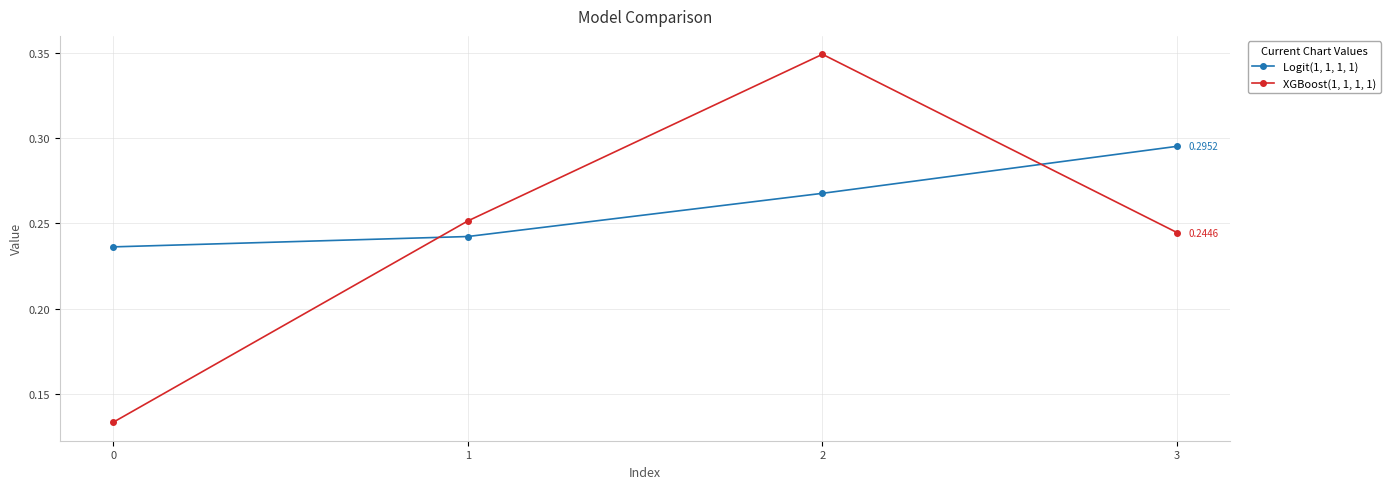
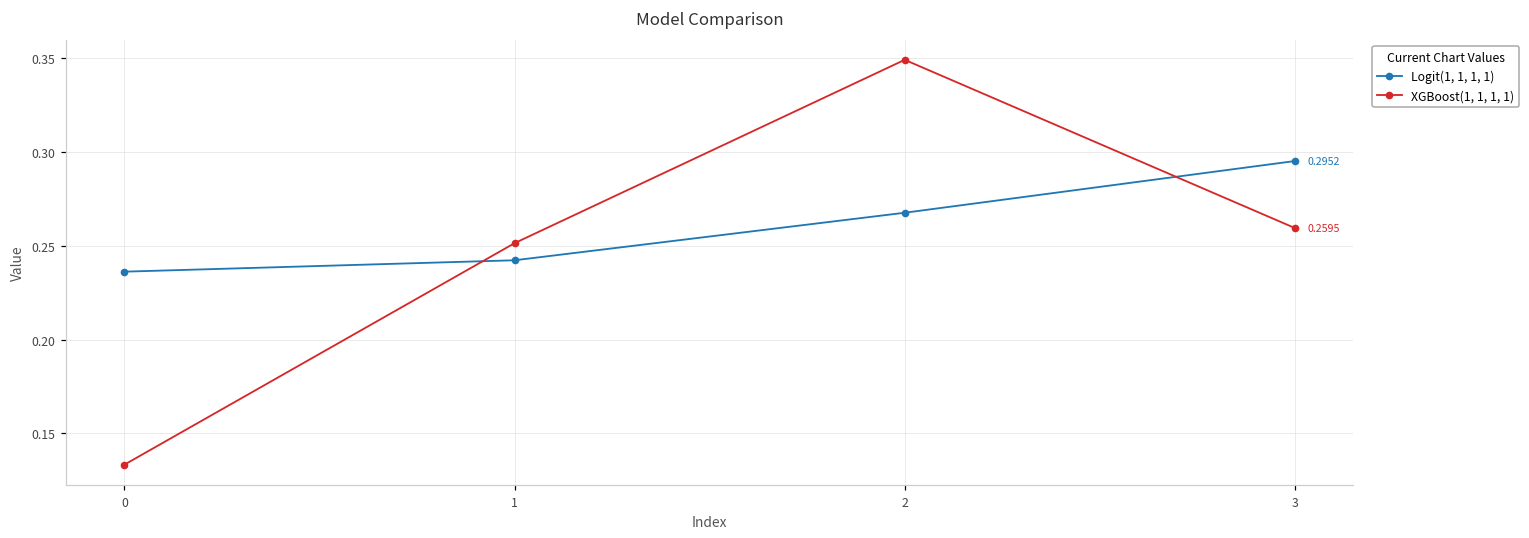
  {
    "Logit(1, 1, 1, 1)": {
      "3": 0.2952
    },
    "XGBoost(1, 1, 1, 1)": {
-     "3": 0.2446
+     "3": 0.2595
    }
  }
